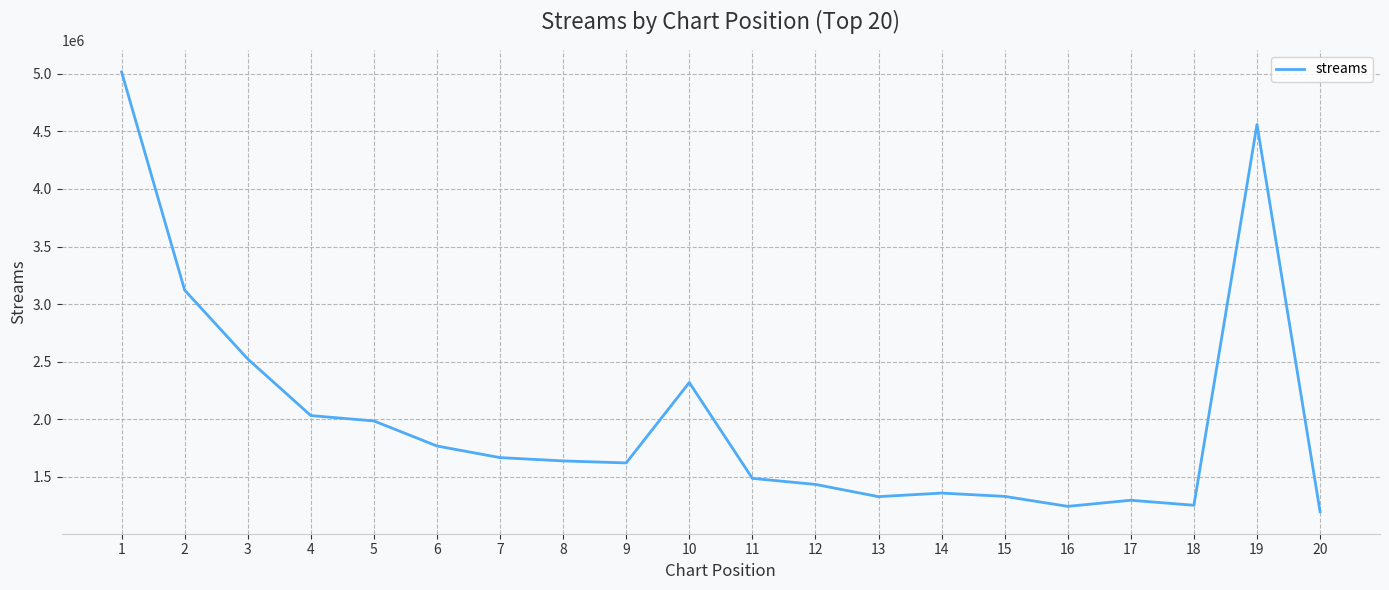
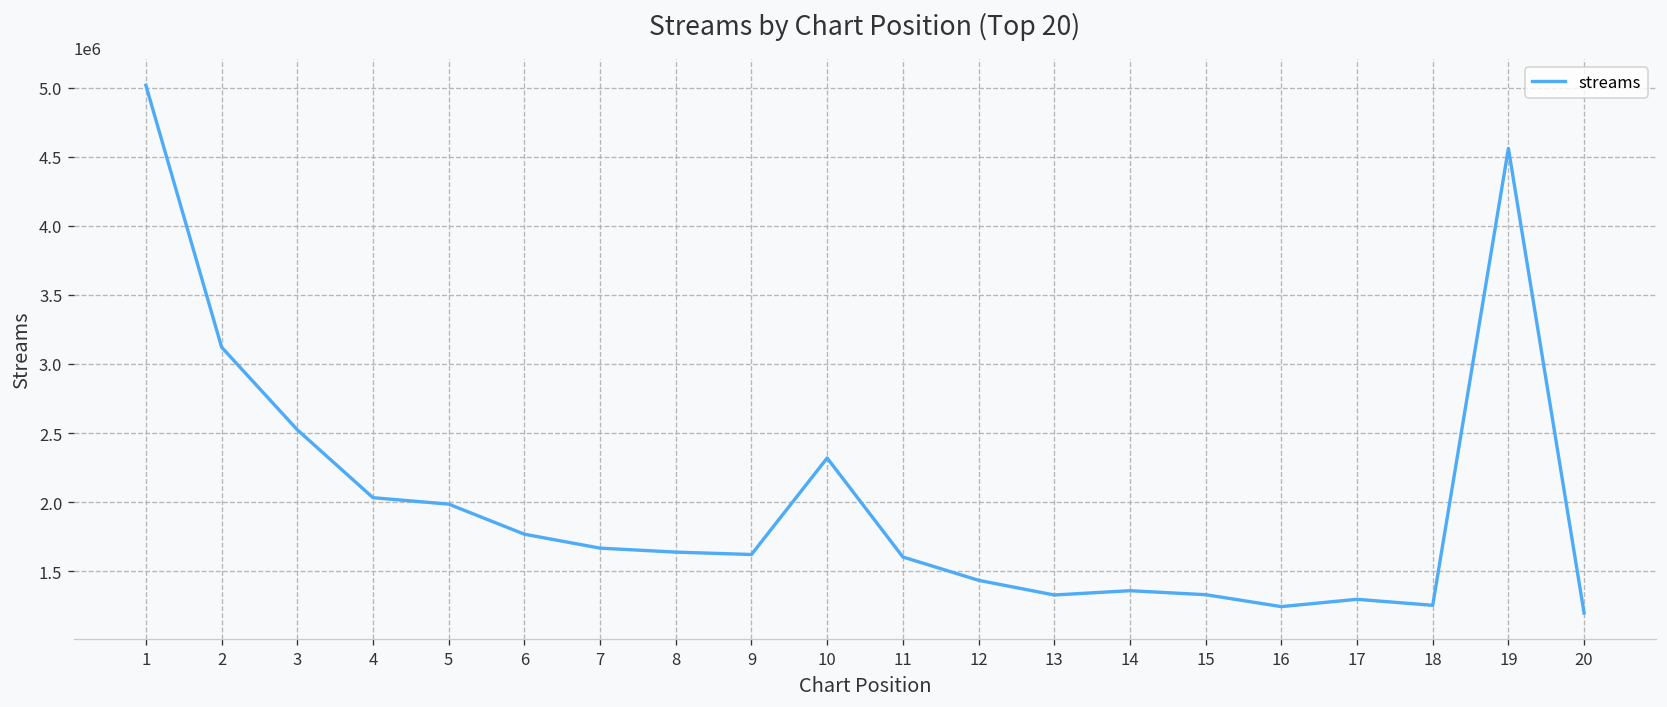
  {
    "1": 5020000,
    "2": 3120000,
    "3": 2520000,
    "4": 2030000,
    "5": 1990000,
    "6": 1770000,
    "7": 1670000,
    "8": 1640000,
    "9": 1620000,
    "10": 2320000,
-   "11": 1490000,
+   "11": 1600000,
    "12": 1430000,
    "13": 1330000,
    "14": 1360000,
    "15": 1330000,
    "16": 1240000,
    "17": 1300000,
    "18": 1250000,
    "19": 4560000,
    "20": 1200000
  }
